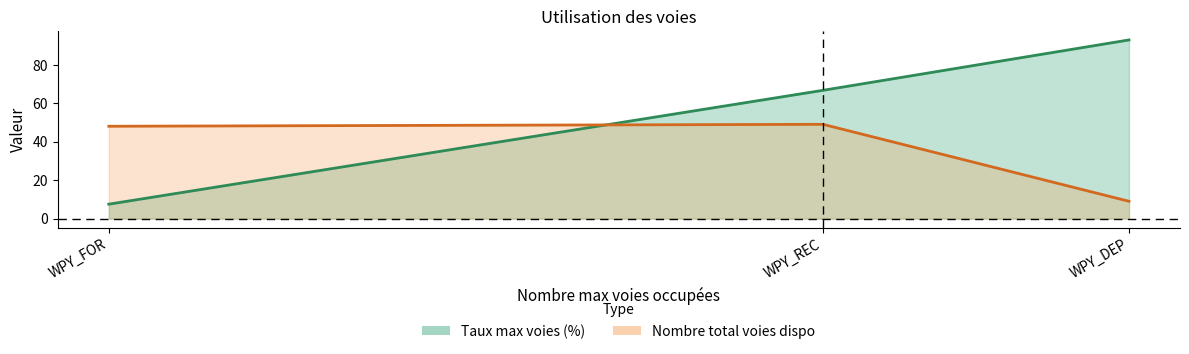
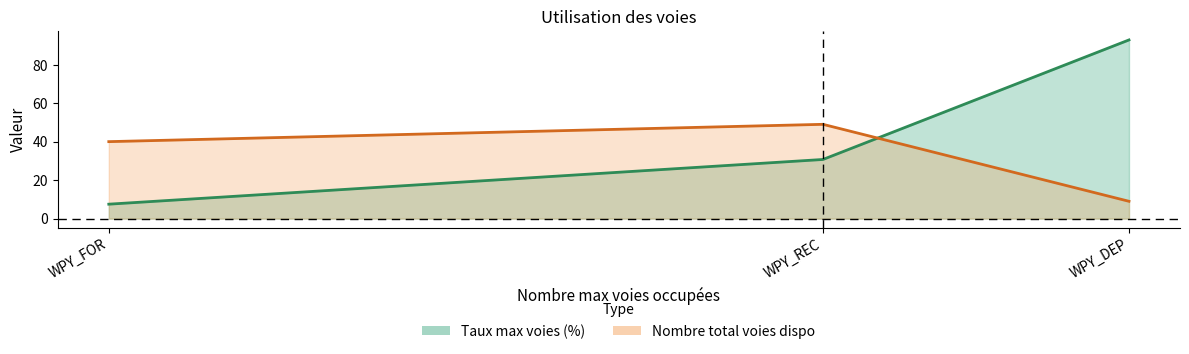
  {
    "Taux max voies (%)": {
      "WPY_FOR": 8,
-     "WPY_REC": 67,
+     "WPY_REC": 31,
      "WPY_DEP": 93
    },
    "Nombre total voies dispo": {
-     "WPY_FOR": 48,
+     "WPY_FOR": 40,
      "WPY_REC": 49,
      "WPY_DEP": 9
    }
  }
